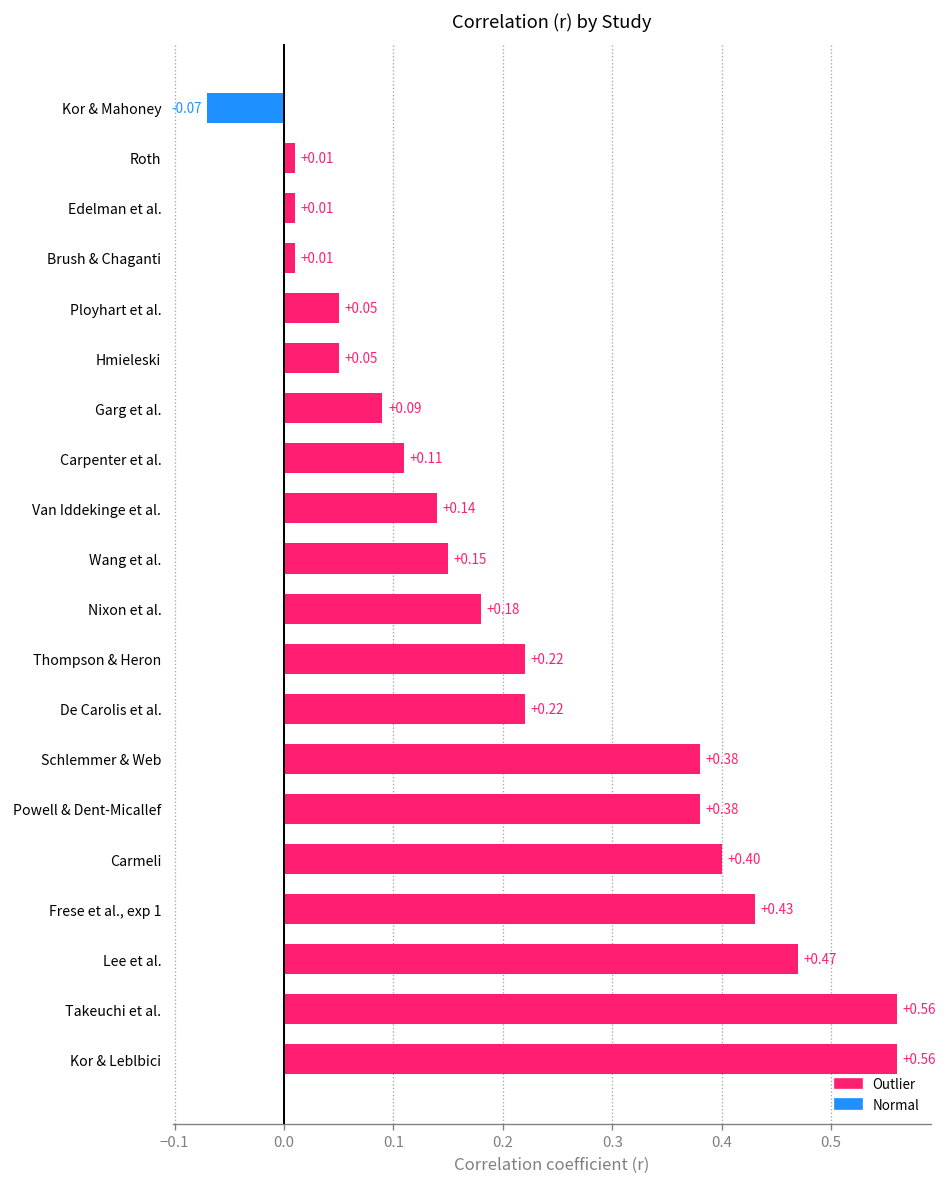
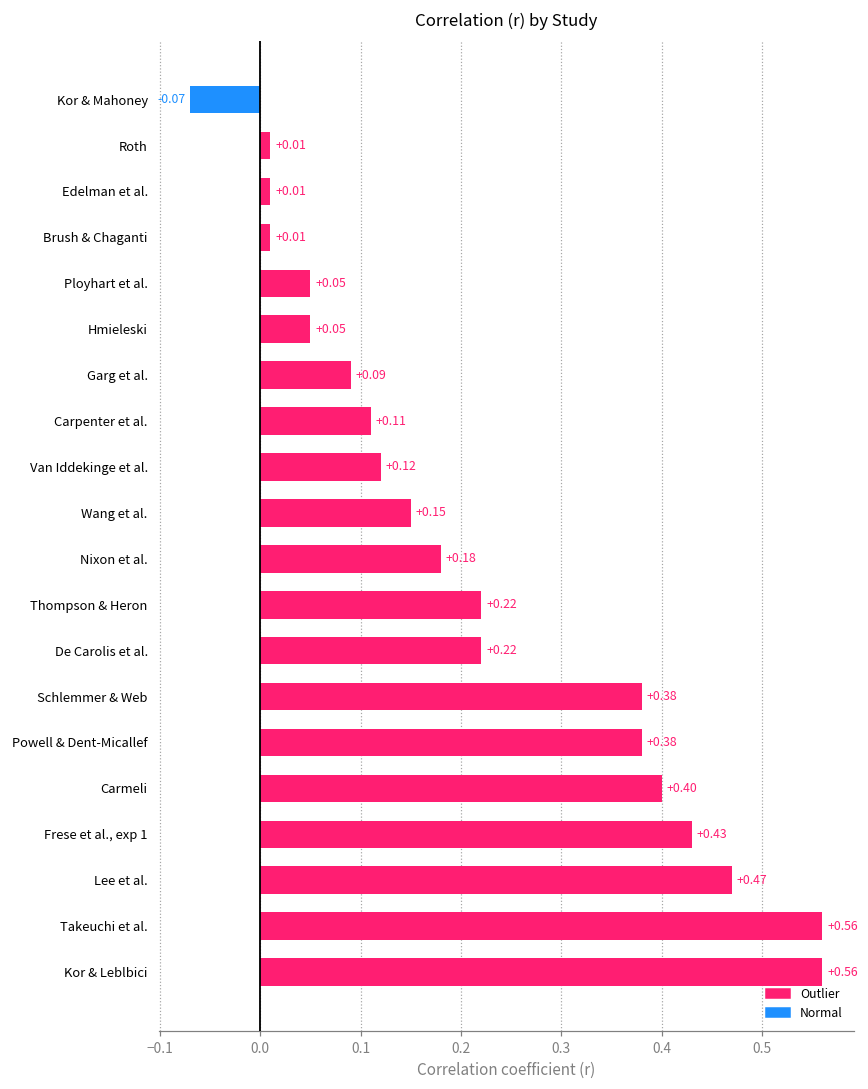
  {
    "Kor & Mahoney": "-0.07",
    "Roth": "+0.01",
    "Edelman et al.": "+0.01",
    "Brush & Chaganti": "+0.01",
    "Ployhart et al.": "+0.05",
    "Hmieleski": "+0.05",
    "Garg et al.": "+0.09",
    "Carpenter et al.": "+0.11",
-   "Van Iddekinge et al.": "+0.14",
+   "Van Iddekinge et al.": "+0.12",
    "Wang et al.": "+0.15",
    "Nixon et al.": "+0.18",
    "Thompson & Heron": "+0.22",
    "De Carolis et al.": "+0.22",
    "Schlemmer & Web": "+0.38",
    "Powell & Dent-Micallef": "+0.38",
    "Carmeli": "+0.40",
    "Frese et al., exp 1": "+0.43",
    "Lee et al.": "+0.47",
    "Takeuchi et al.": "+0.56",
    "Kor & Leblbici": "+0.56"
  }
